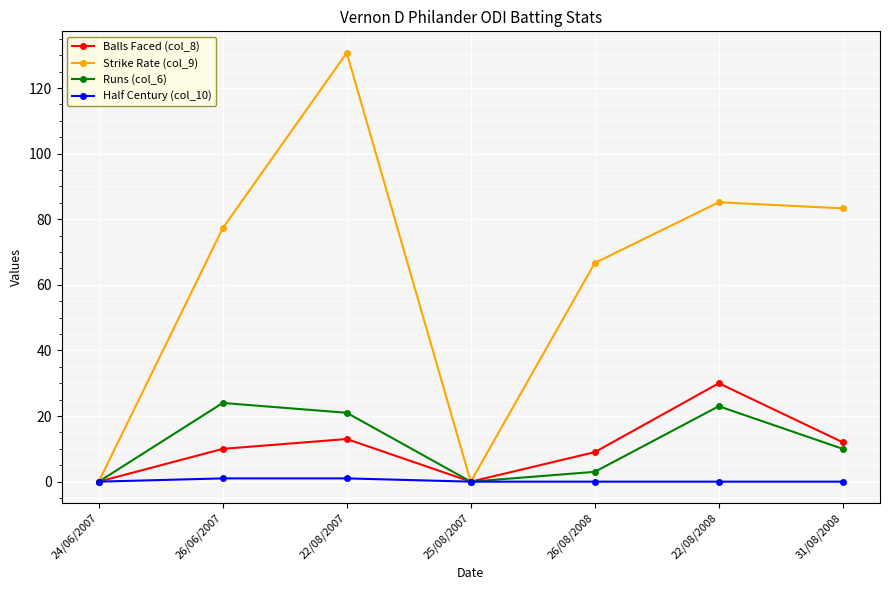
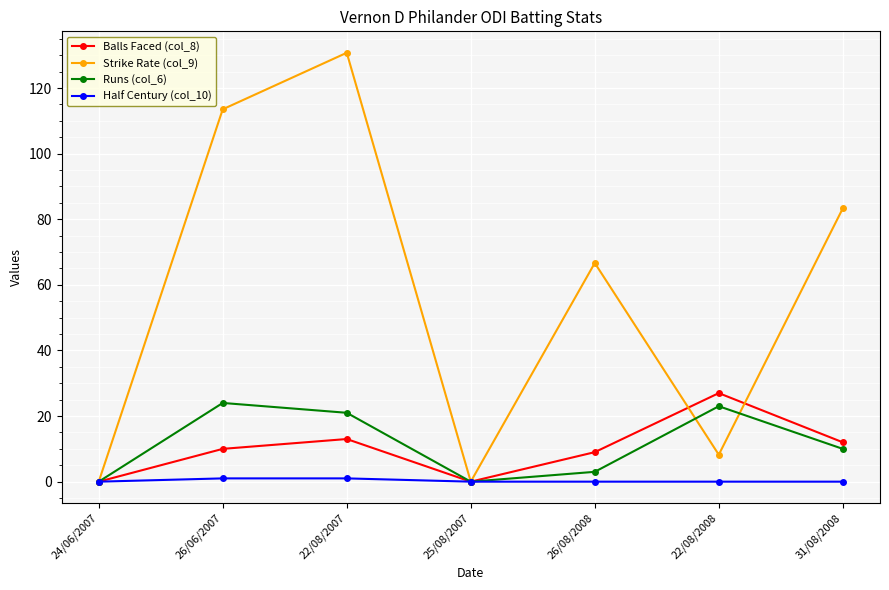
  {
    "Balls Faced (col_8)": {
      "26/06/2007": 10,
      "22/08/2007": 13,
      "26/08/2008": 9,
-     "22/08/2008": 30,
+     "22/08/2008": 27,
      "31/08/2008": 12
    },
    "Strike Rate (col_9)": {
-     "26/06/2007": 77,
+     "26/06/2007": 114,
      "22/08/2007": 131,
      "26/08/2008": 67,
-     "22/08/2008": 85,
+     "22/08/2008": 8,
      "31/08/2008": 83
    },
    "Runs (col_6)": {
      "26/06/2007": 24,
      "22/08/2007": 21,
      "26/08/2008": 3,
      "22/08/2008": 23,
      "31/08/2008": 10
    },
    "Half Century (col_10)": {
      "26/06/2007": 1,
      "22/08/2007": 1,
      "26/08/2008": 0,
      "22/08/2008": 0,
      "31/08/2008": 0
    }
  }
